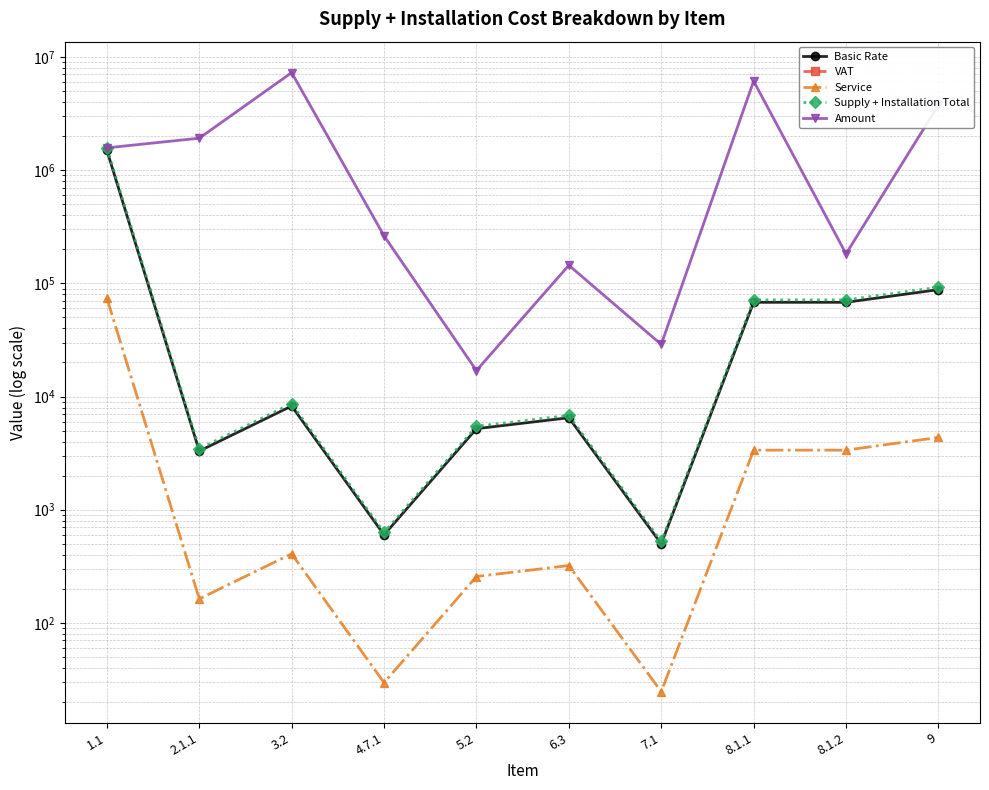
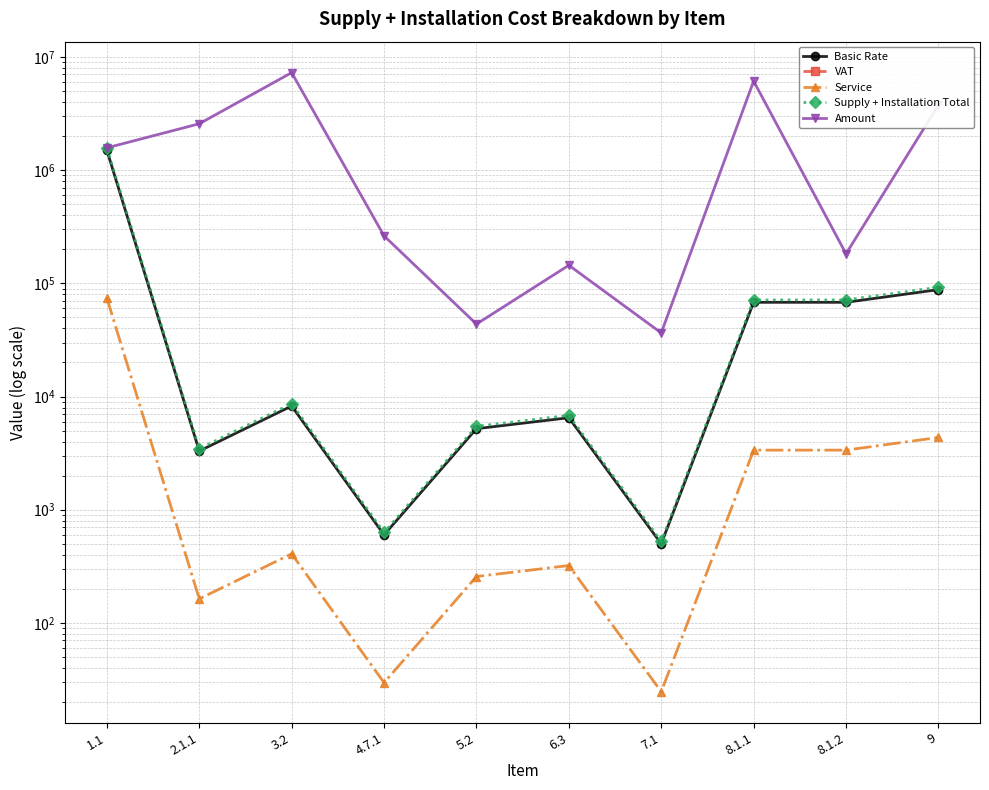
  {
    "Amount": {
-     "2.1.1": 1900000,
+     "2.1.1": 2600000,
      "3.2": 7000000,
      "4.7.1": 260000,
-     "5.2": 17000,
+     "5.2": 44000,
      "6.3": 140000,
-     "7.1": 29000,
+     "7.1": 36000,
      "8.1.1": 6000000,
      "8.1.2": 180000
    }
  }
